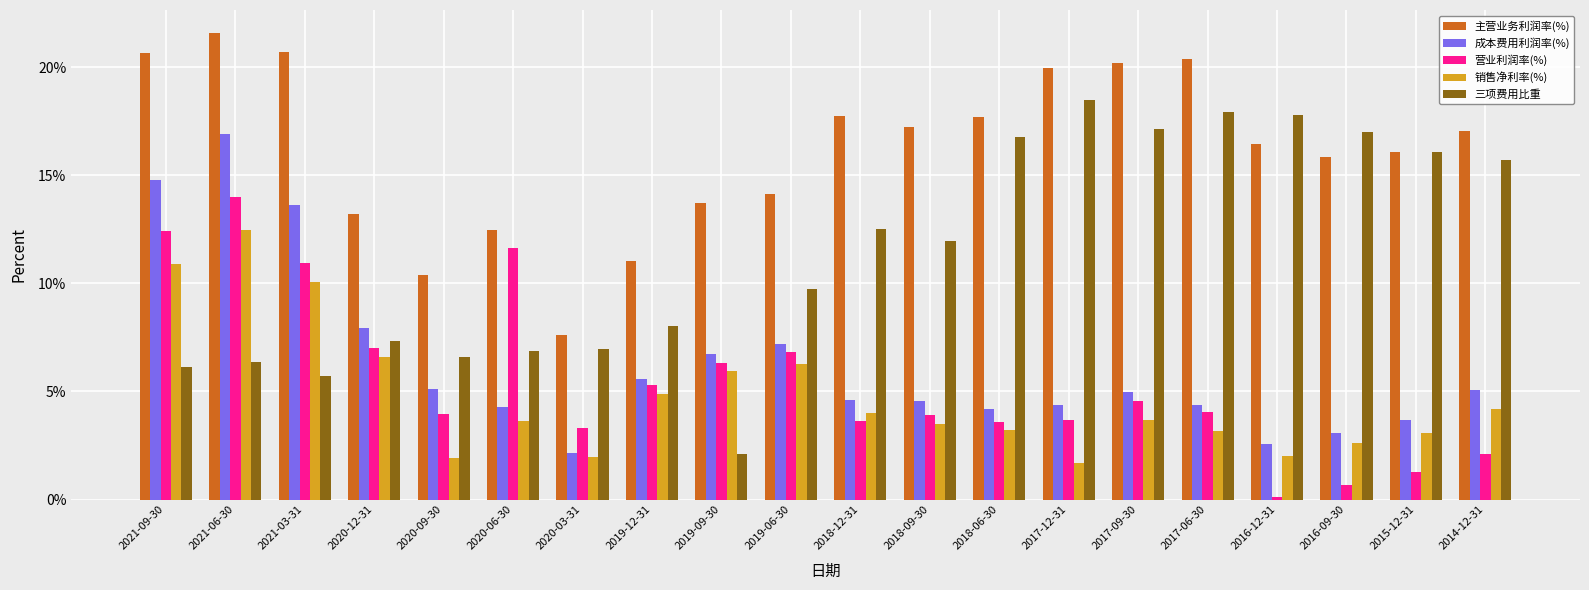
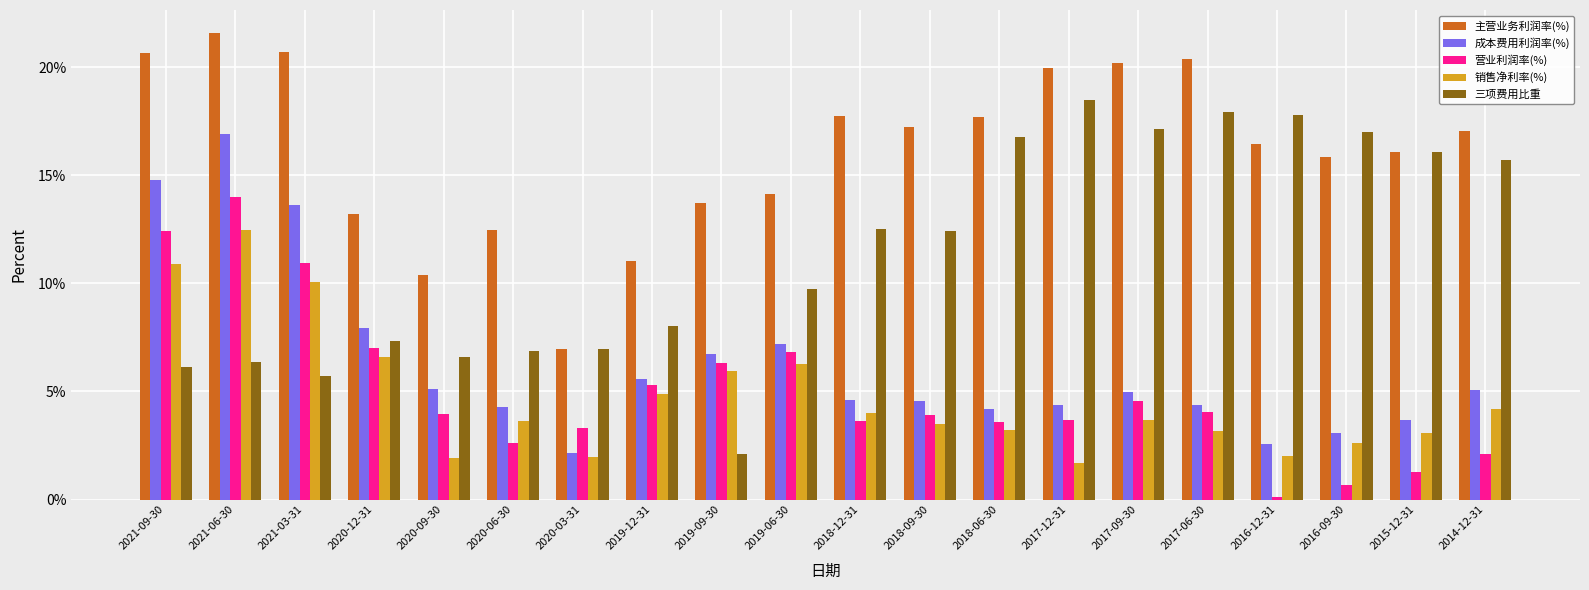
  {
    "主营业务利润率(%)": {
      "2021-09-30": "20.7%",
      "2021-06-30": "21.6%",
      "2021-03-31": "20.7%",
      "2020-12-31": "13.2%",
      "2020-09-30": "10.4%",
      "2020-06-30": "12.5%",
-     "2020-03-31": "7.6%",
+     "2020-03-31": "7.0%",
      "2019-12-31": "11.0%",
      "2019-09-30": "13.7%",
      "2019-06-30": "14.1%",
      "2018-12-31": "17.7%",
      "2018-09-30": "17.2%",
      "2018-06-30": "17.7%",
      "2017-12-31": "19.9%",
      "2017-09-30": "20.2%",
      "2017-06-30": "20.4%",
      "2016-12-31": "16.4%",
      "2016-09-30": "15.8%",
      "2015-12-31": "16.1%",
      "2014-12-31": "17.1%"
    },
    "成本费用利润率(%)": {
      "2021-09-30": "14.8%",
      "2021-06-30": "16.9%",
      "2021-03-31": "13.6%",
      "2020-12-31": "7.9%",
      "2020-09-30": "5.1%",
      "2020-06-30": "4.3%",
      "2020-03-31": "2.2%",
      "2019-12-31": "5.6%",
      "2019-09-30": "6.7%",
      "2019-06-30": "7.2%",
      "2018-12-31": "4.6%",
      "2018-09-30": "4.5%",
      "2018-06-30": "4.2%",
      "2017-12-31": "4.4%",
      "2017-09-30": "5.0%",
      "2017-06-30": "4.4%",
      "2016-12-31": "2.6%",
      "2016-09-30": "3.1%",
      "2015-12-31": "3.7%",
      "2014-12-31": "5.1%"
    },
    "营业利润率(%)": {
      "2021-09-30": "12.4%",
      "2021-06-30": "14.0%",
      "2021-03-31": "10.9%",
      "2020-12-31": "7.0%",
      "2020-09-30": "4.0%",
-     "2020-06-30": "11.6%",
+     "2020-06-30": "2.6%",
      "2020-03-31": "3.3%",
      "2019-12-31": "5.3%",
      "2019-09-30": "6.3%",
      "2019-06-30": "6.8%",
      "2018-12-31": "3.6%",
      "2018-09-30": "3.9%",
      "2018-06-30": "3.6%",
      "2017-12-31": "3.7%",
      "2017-09-30": "4.6%",
      "2017-06-30": "4.1%",
      "2016-12-31": "0.1%",
      "2016-09-30": "0.7%",
      "2015-12-31": "1.3%",
      "2014-12-31": "2.1%"
    },
    "销售净利率(%)": {
      "2021-09-30": "10.9%",
      "2021-06-30": "12.5%",
      "2021-03-31": "10.1%",
      "2020-12-31": "6.6%",
      "2020-09-30": "1.9%",
      "2020-06-30": "3.6%",
      "2020-03-31": "2.0%",
      "2019-12-31": "4.9%",
      "2019-09-30": "5.9%",
      "2019-06-30": "6.3%",
      "2018-12-31": "4.0%",
      "2018-09-30": "3.5%",
      "2018-06-30": "3.2%",
      "2017-12-31": "1.7%",
      "2017-09-30": "3.7%",
      "2017-06-30": "3.2%",
      "2016-12-31": "2.0%",
      "2016-09-30": "2.6%",
      "2015-12-31": "3.1%",
      "2014-12-31": "4.2%"
    },
    "三项费用比重": {
      "2021-09-30": "6.1%",
      "2021-06-30": "6.4%",
      "2021-03-31": "5.7%",
      "2020-12-31": "7.3%",
      "2020-09-30": "6.6%",
      "2020-06-30": "6.9%",
      "2020-03-31": "6.9%",
      "2019-12-31": "8.0%",
      "2019-09-30": "2.1%",
      "2019-06-30": "9.7%",
      "2018-12-31": "12.5%",
-     "2018-09-30": "11.9%",
+     "2018-09-30": "12.4%",
      "2018-06-30": "16.8%",
      "2017-12-31": "18.5%",
      "2017-09-30": "17.1%",
      "2017-06-30": "17.9%",
      "2016-12-31": "17.8%",
      "2016-09-30": "17.0%",
      "2015-12-31": "16.1%",
      "2014-12-31": "15.7%"
    }
  }
